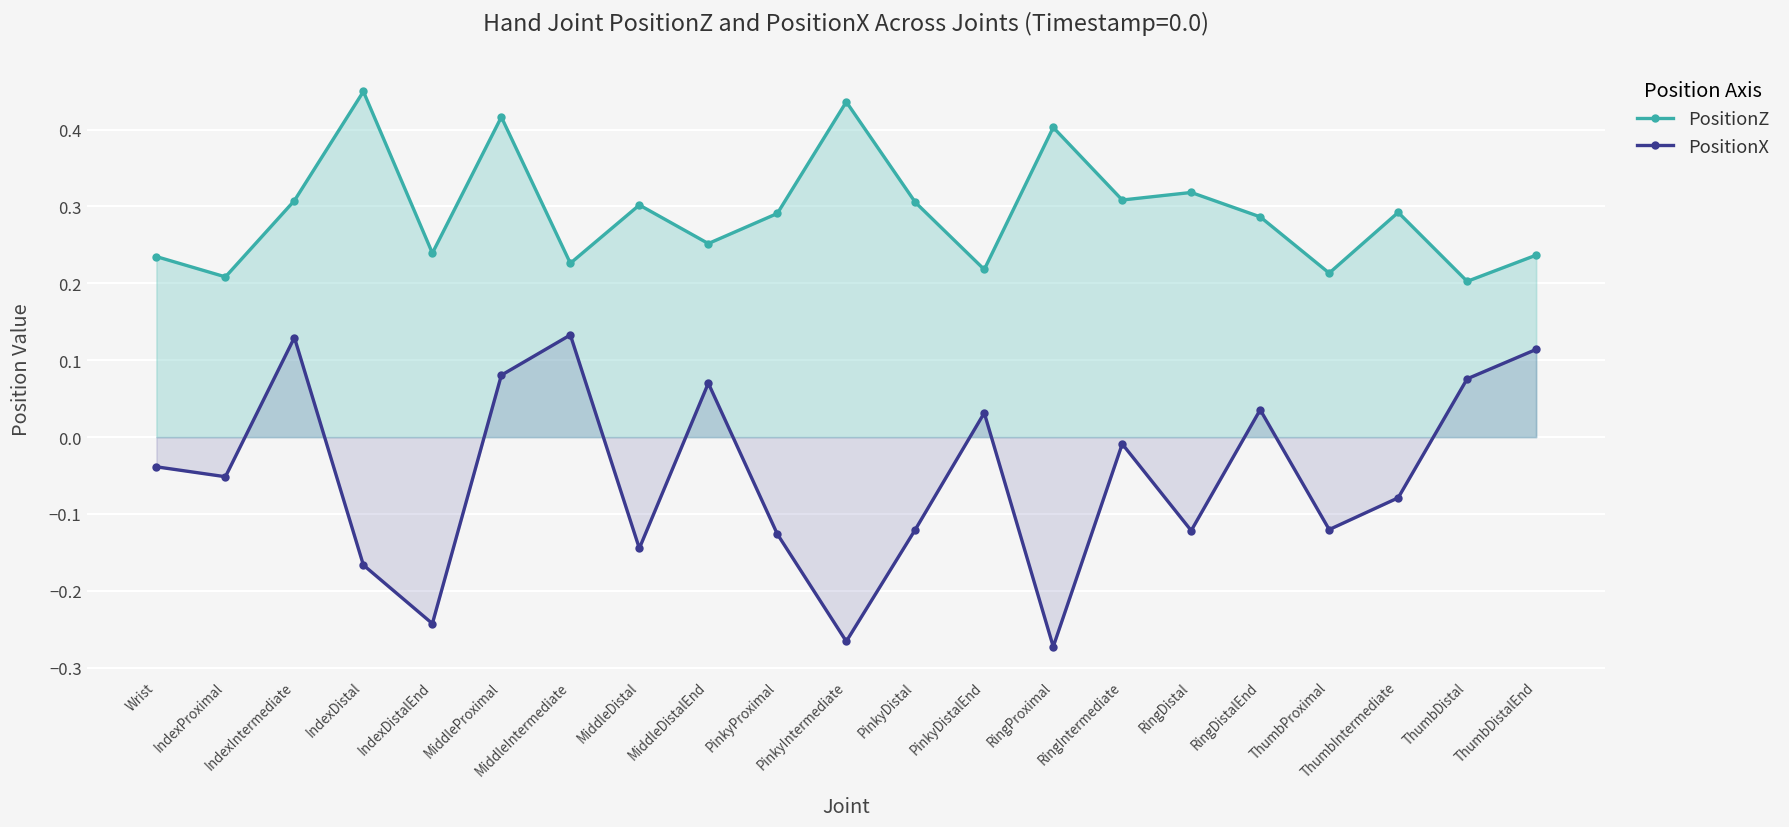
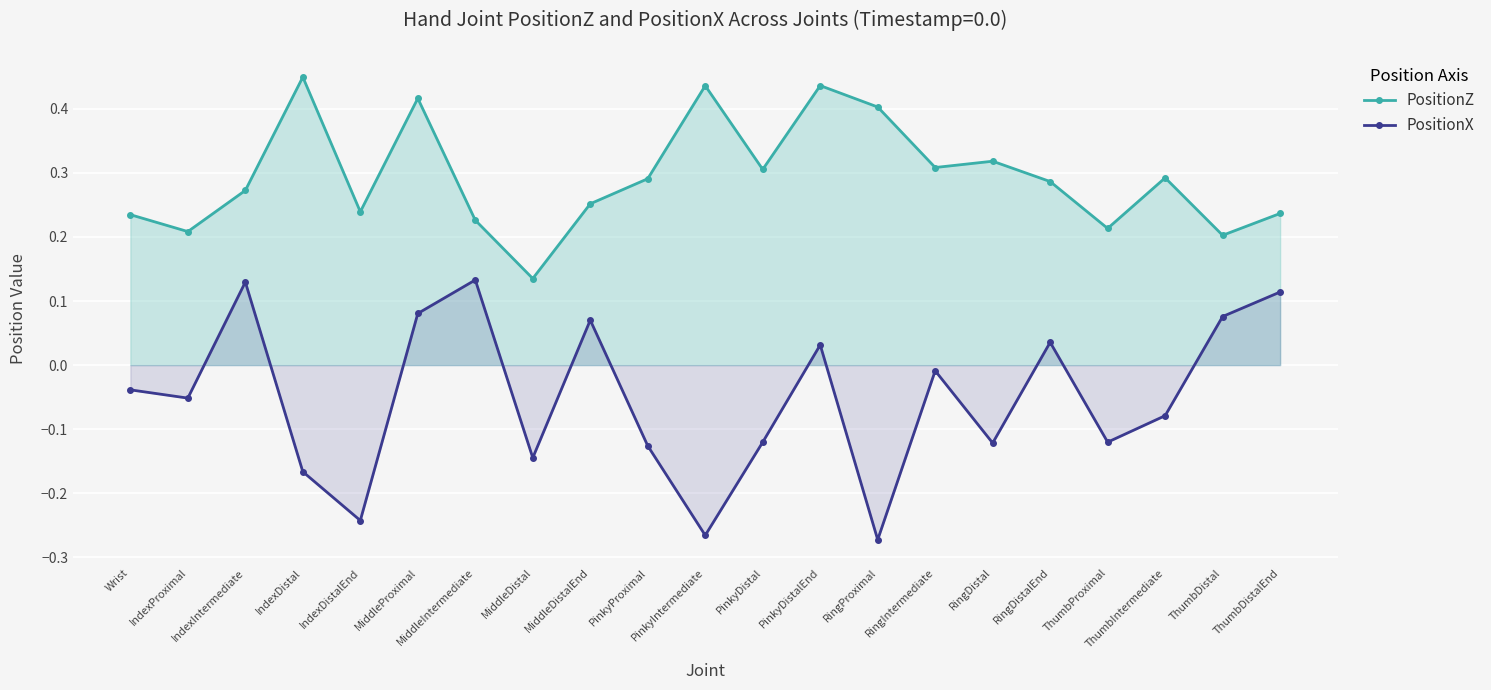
  {
    "PositionZ": {
      "Wrist": 0.23,
      "IndexProximal": 0.21,
-     "IndexIntermediate": 0.31,
+     "IndexIntermediate": 0.27,
      "IndexDistal": 0.45,
      "IndexDistalEnd": 0.24,
      "MiddleProximal": 0.42,
      "MiddleIntermediate": 0.23,
-     "MiddleDistal": 0.30,
+     "MiddleDistal": 0.14,
      "MiddleDistalEnd": 0.25,
      "PinkyProximal": 0.29,
      "PinkyIntermediate": 0.44,
      "PinkyDistal": 0.31,
-     "PinkyDistalEnd": 0.22,
+     "PinkyDistalEnd": 0.44,
      "RingProximal": 0.40,
      "RingIntermediate": 0.31,
      "RingDistal": 0.32,
      "RingDistalEnd": 0.29,
      "ThumbProximal": 0.21,
      "ThumbIntermediate": 0.29,
      "ThumbDistal": 0.20,
      "ThumbDistalEnd": 0.24
    }
  }
